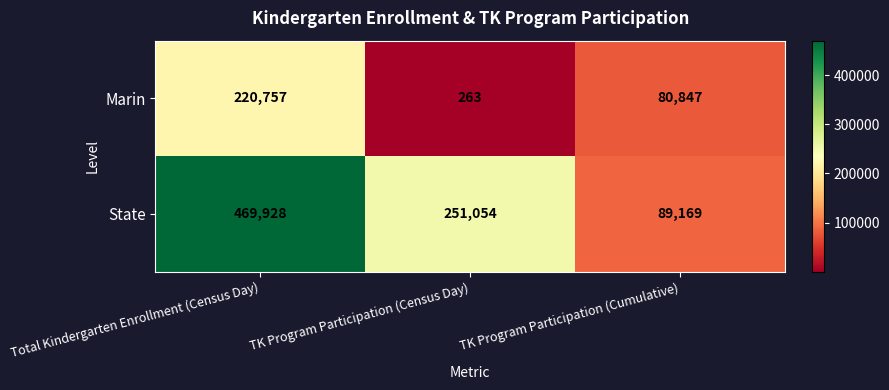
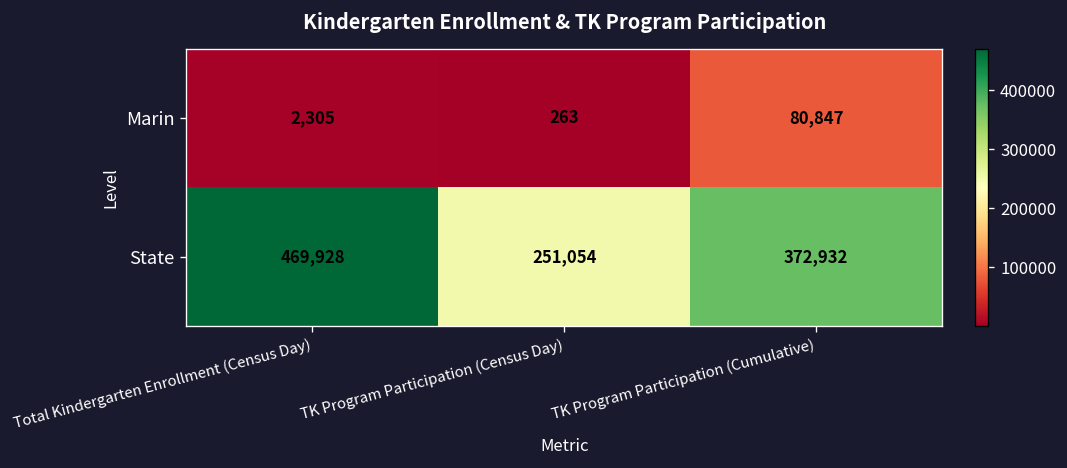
  {
    "Marin": {
-     "Total Kindergarten Enrollment (Census Day)": "220,757",
+     "Total Kindergarten Enrollment (Census Day)": "2,305",
      "TK Program Participation (Census Day)": "263",
      "TK Program Participation (Cumulative)": "80,847"
    },
    "State": {
      "Total Kindergarten Enrollment (Census Day)": "469,928",
      "TK Program Participation (Census Day)": "251,054",
-     "TK Program Participation (Cumulative)": "89,169"
+     "TK Program Participation (Cumulative)": "372,932"
    }
  }
